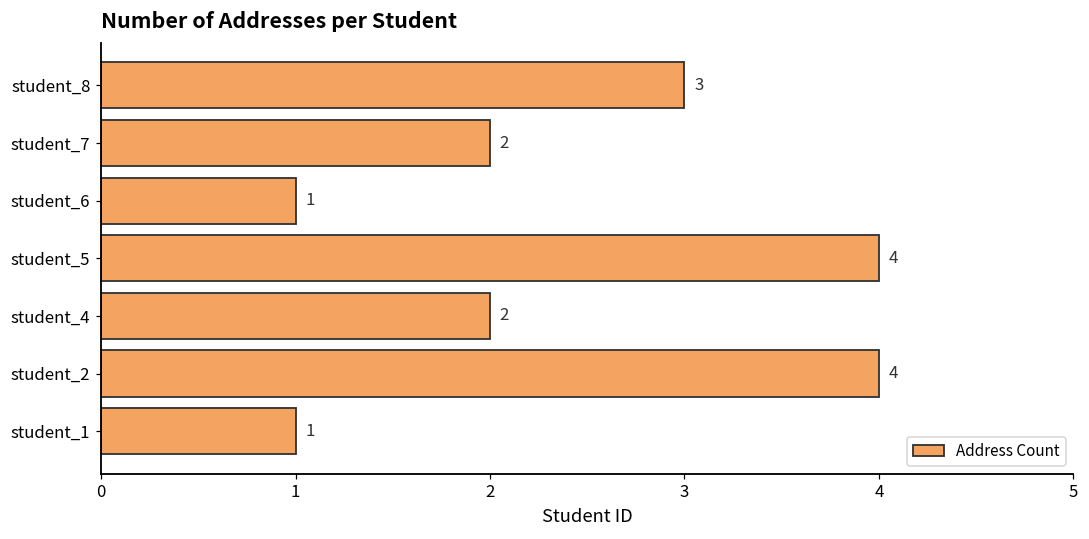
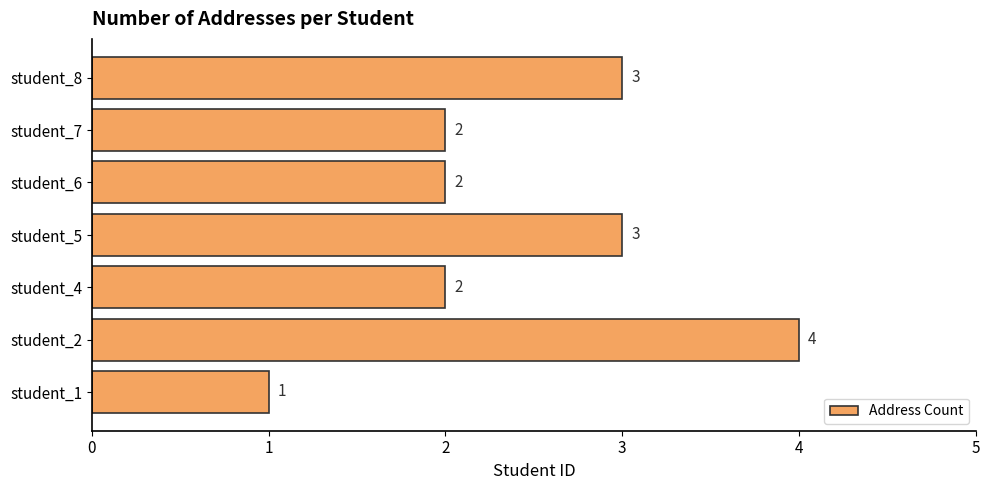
  {
    "student_8": 3,
    "student_7": 2,
-   "student_6": 1,
-   "student_5": 4,
+   "student_6": 2,
+   "student_5": 3,
    "student_4": 2,
    "student_2": 4,
    "student_1": 1
  }
